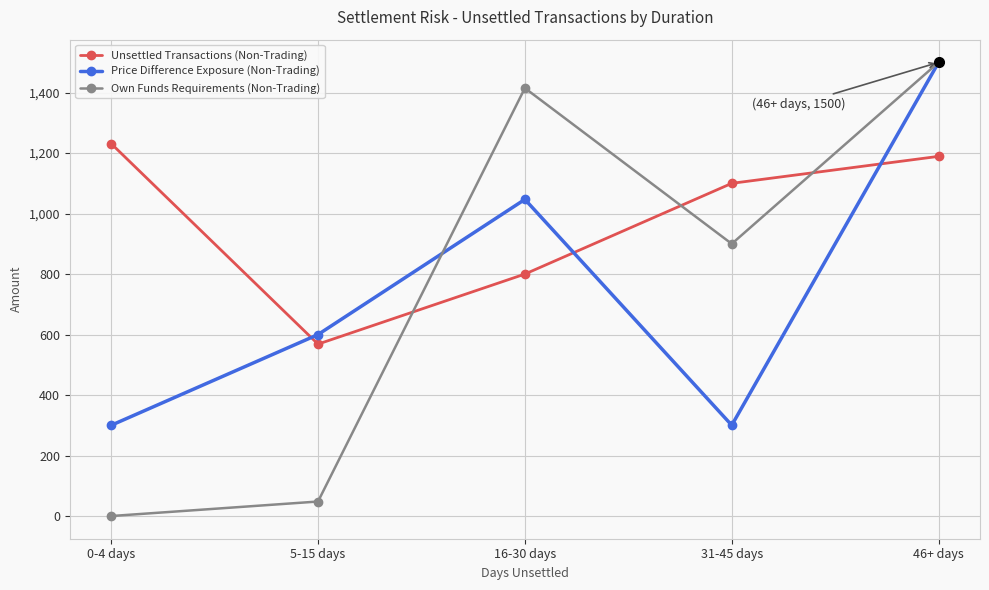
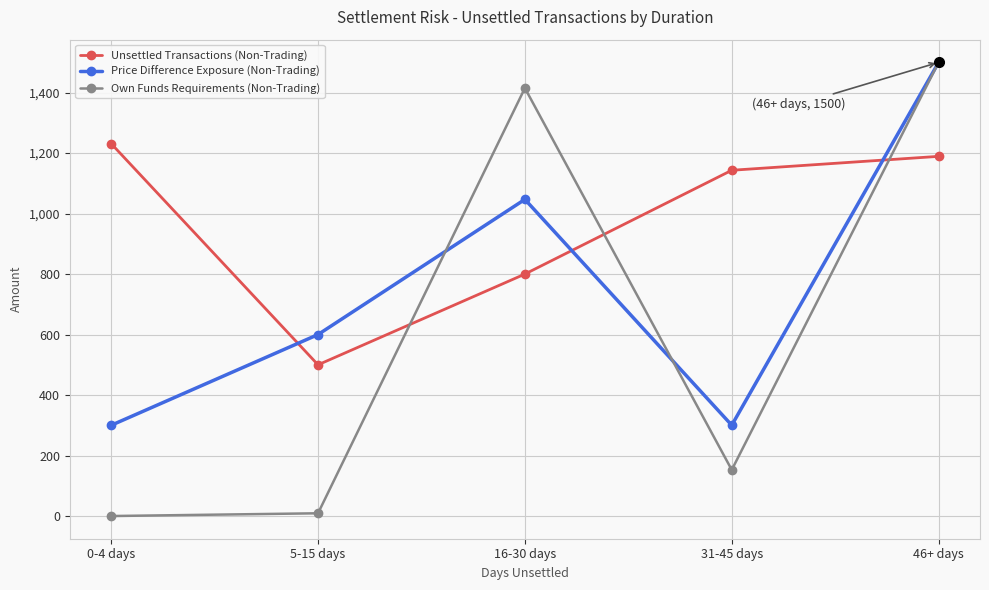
  {
    "Unsettled Transactions (Non-Trading)": {
      "0-4 days": "1,230",
-     "5-15 days": "570",
+     "5-15 days": "500",
      "16-30 days": "800",
-     "31-45 days": "1,100",
+     "31-45 days": "1,140",
      "46+ days": "1,190"
    },
    "Price Difference Exposure (Non-Trading)": {
      "0-4 days": "300",
      "5-15 days": "600",
      "16-30 days": "1,050",
      "31-45 days": "300"
    },
    "Own Funds Requirements (Non-Trading)": {
      "0-4 days": "0",
-     "5-15 days": "50",
+     "5-15 days": "10",
      "16-30 days": "1,410",
-     "31-45 days": "900"
+     "31-45 days": "150"
    }
  }
